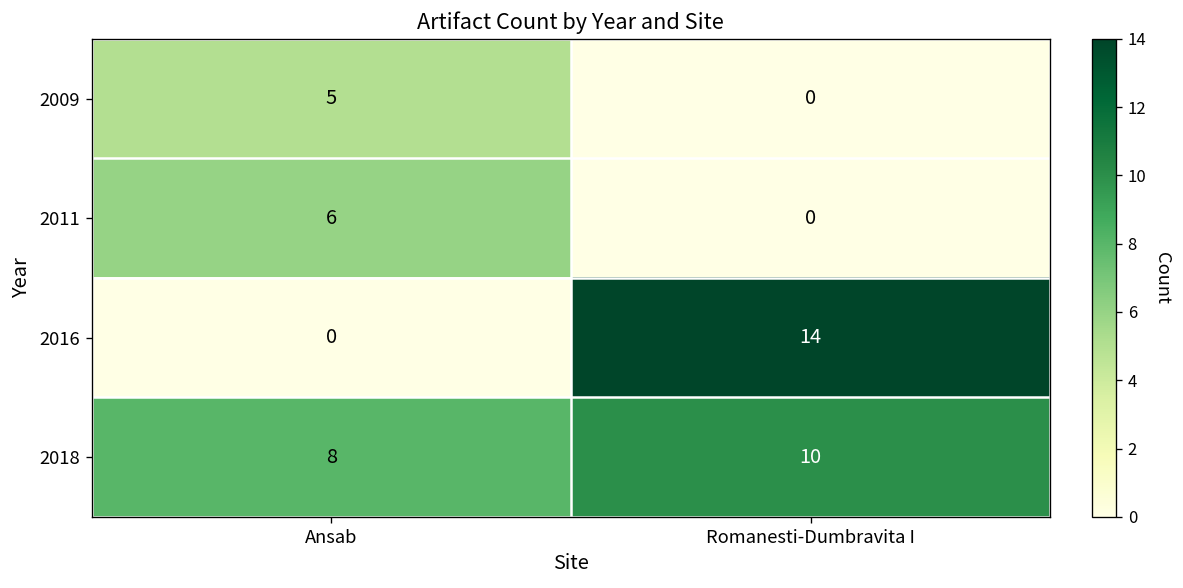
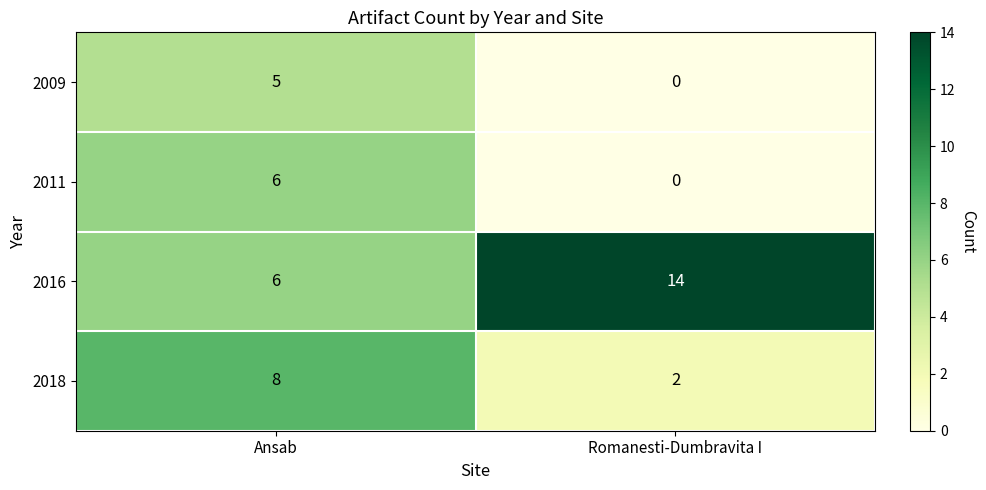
  {
    "2009": {
      "Ansab": 5,
      "Romanesti-Dumbravita I": 0
    },
    "2011": {
      "Ansab": 6,
      "Romanesti-Dumbravita I": 0
    },
    "2016": {
-     "Ansab": 0,
+     "Ansab": 6,
      "Romanesti-Dumbravita I": 14
    },
    "2018": {
      "Ansab": 8,
-     "Romanesti-Dumbravita I": 10
+     "Romanesti-Dumbravita I": 2
    }
  }
